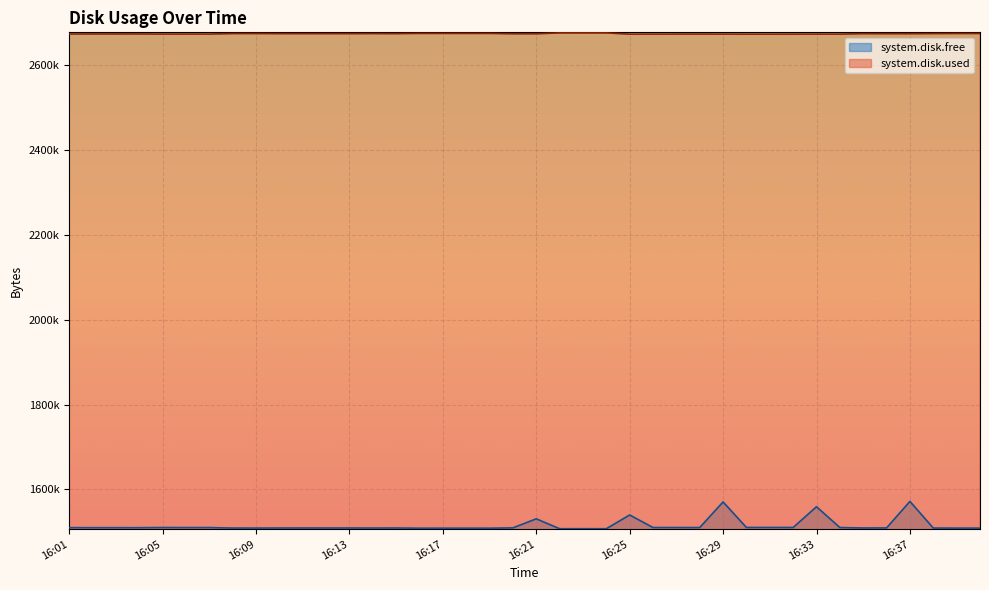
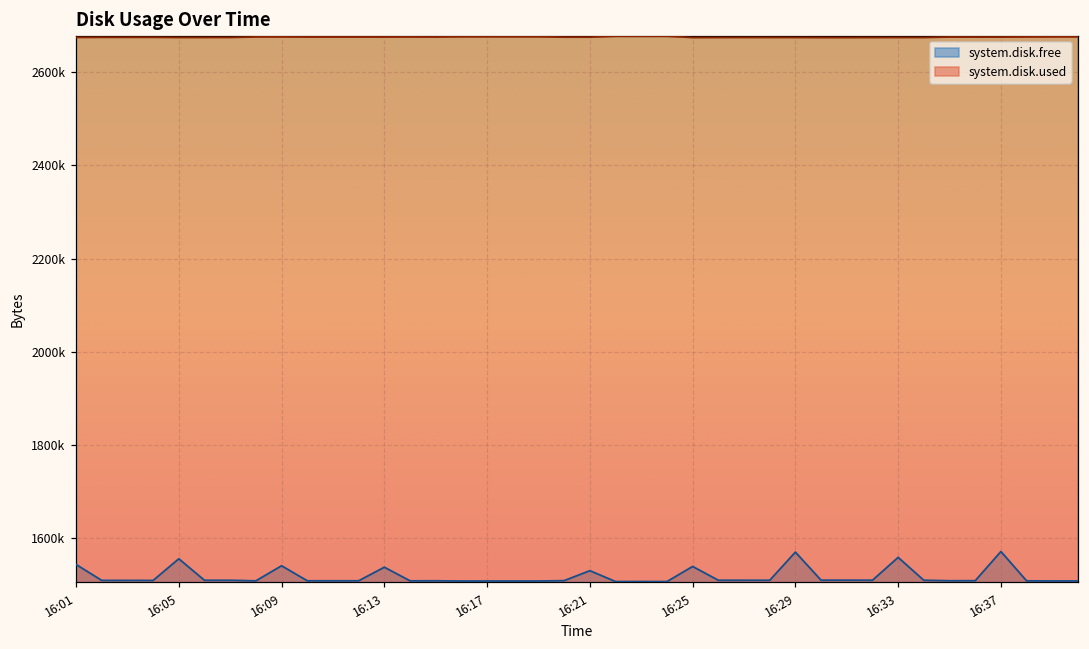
  {
    "system.disk.free": {
-     "16:01": 1510000,
-     "16:05": 1510000,
-     "16:09": 1510000,
-     "16:13": 1510000,
+     "16:01": 1540000,
+     "16:05": 1560000,
+     "16:09": 1540000,
+     "16:13": 1540000,
      "16:17": 1510000,
      "16:21": 1530000,
      "16:25": 1540000,
      "16:29": 1570000,
      "16:33": 1560000,
      "16:37": 1570000
    },
    "system.disk.used": {
      "16:01": 2670000,
      "16:05": 2670000,
      "16:09": 2680000,
      "16:13": 2670000,
      "16:17": 2680000,
      "16:21": 2670000,
      "16:25": 2670000,
      "16:29": 2670000,
      "16:33": 2670000,
      "16:37": 2670000
    }
  }
